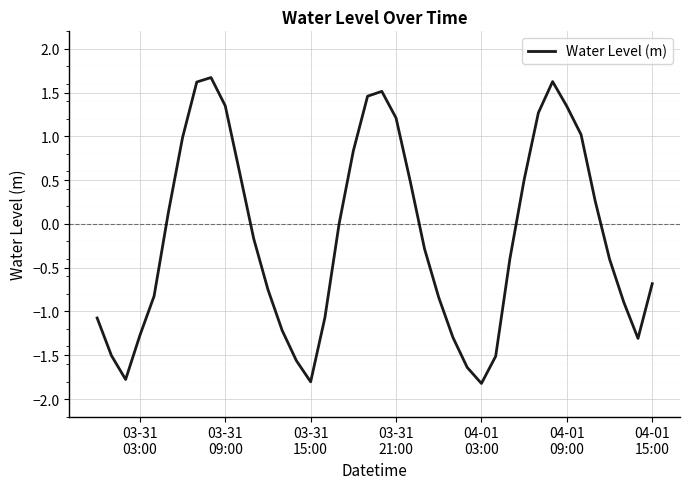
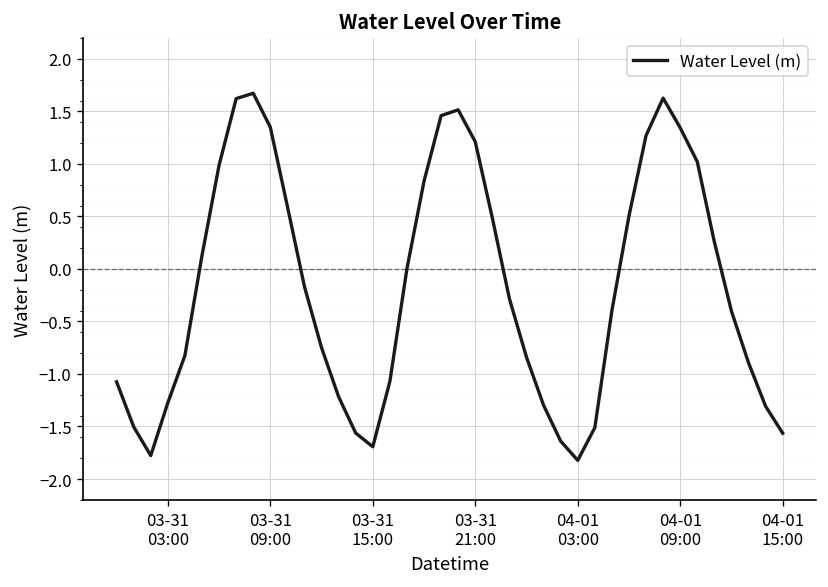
  {
    "03-31 03:00": -1.3,
    "03-31 09:00": 1.3,
-   "03-31 15:00": -1.8,
+   "03-31 15:00": -1.7,
    "03-31 21:00": 1.2,
    "04-01 03:00": -1.8,
    "04-01 09:00": 1.3,
-   "04-01 15:00": -0.7
+   "04-01 15:00": -1.6
  }
